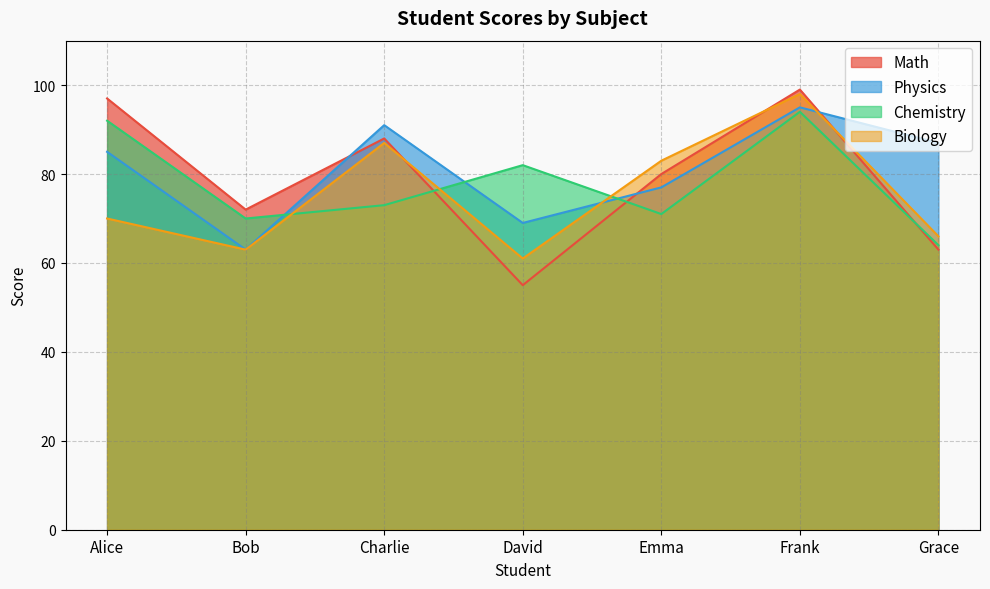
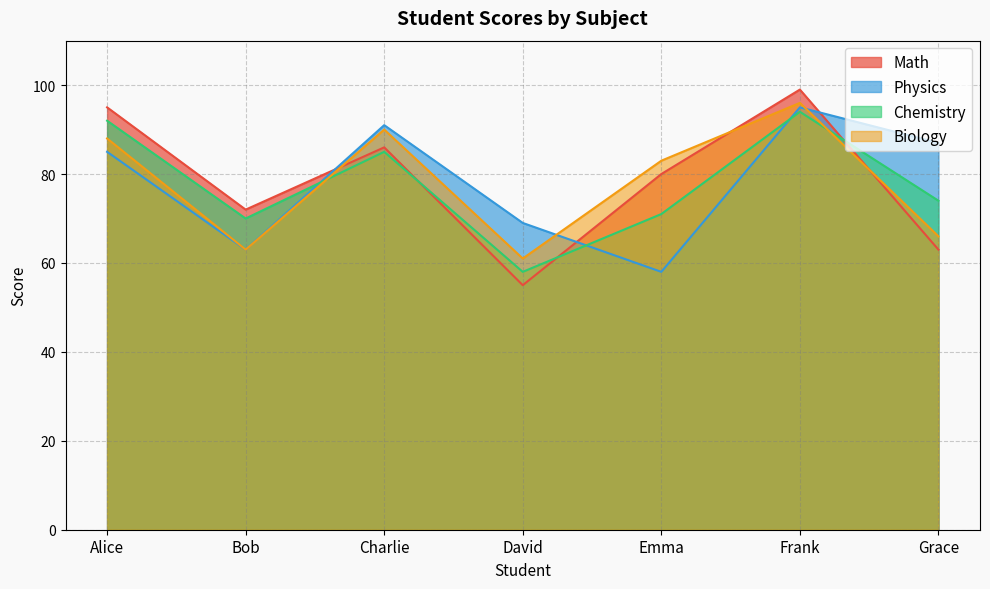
  {
    "Math": {
-     "Alice": 97,
+     "Alice": 95,
      "Bob": 72,
-     "Charlie": 88,
+     "Charlie": 86,
      "David": 55,
      "Emma": 80,
      "Frank": 99,
      "Grace": 63
    },
    "Physics": {
      "Alice": 85,
      "Charlie": 91,
      "David": 69,
-     "Emma": 77,
+     "Emma": 58,
      "Frank": 95
    },
    "Chemistry": {
      "Alice": 92,
      "Bob": 70,
-     "Charlie": 73,
-     "David": 82,
+     "Charlie": 85,
+     "David": 58,
      "Emma": 71,
      "Frank": 94,
-     "Grace": 64
+     "Grace": 74
    },
    "Biology": {
-     "Alice": 70,
-     "Charlie": 87,
+     "Alice": 88,
+     "Charlie": 90,
      "David": 61,
      "Emma": 83,
-     "Frank": 98,
+     "Frank": 96,
      "Grace": 66
    }
  }
